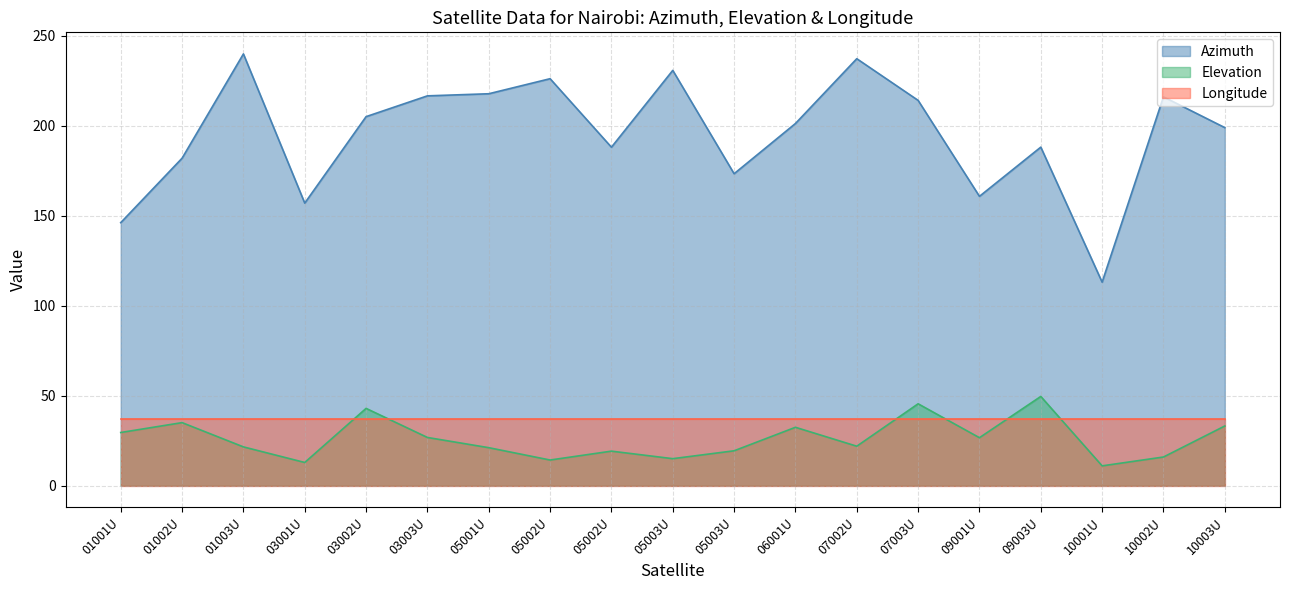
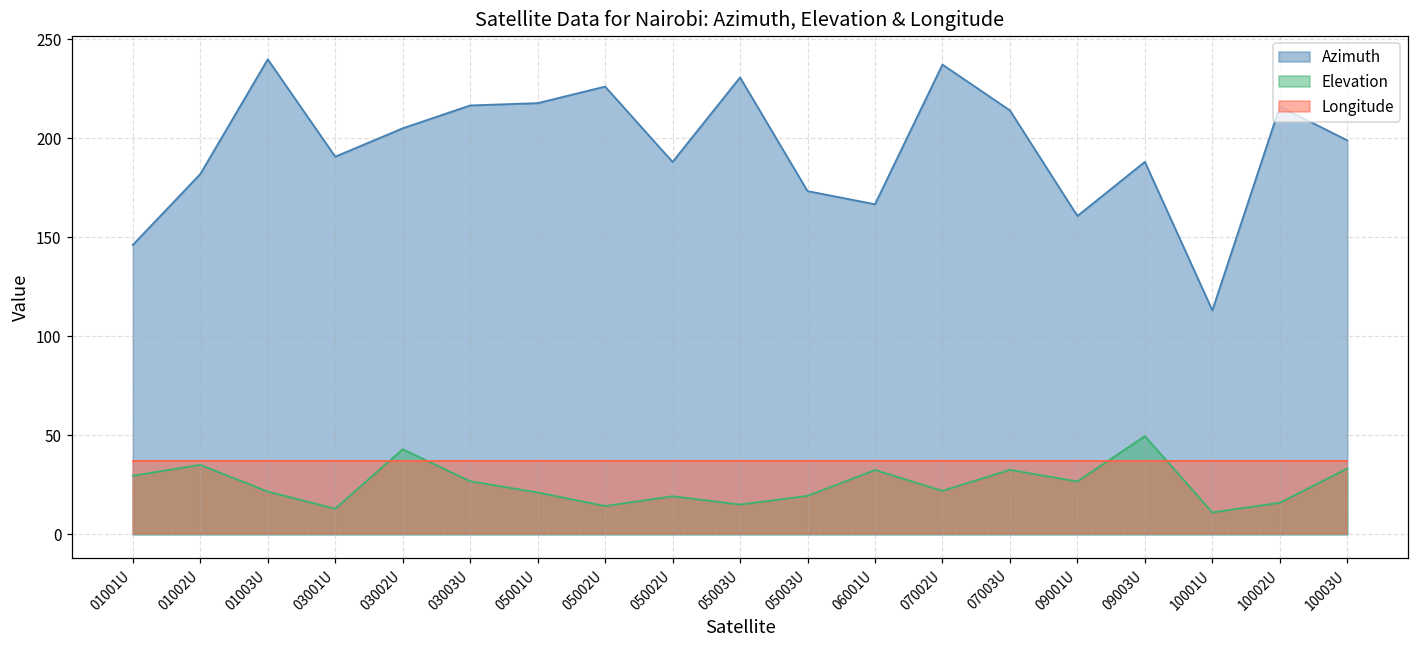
  {
    "Azimuth": {
      "01001U": 146,
      "01002U": 182,
      "01003U": 240,
-     "03001U": 157,
+     "03001U": 191,
      "03002U": 205,
      "03003U": 217,
      "05001U": 218,
-     "06001U": 201,
+     "06001U": 167,
      "07002U": 237,
      "07003U": 214,
      "09001U": 161,
      "09003U": 188,
      "10001U": 113,
      "10003U": 199
    },
    "Elevation": {
      "01001U": 30,
      "01002U": 35,
      "01003U": 22,
      "03001U": 13,
      "03002U": 43,
      "03003U": 27,
      "05001U": 21,
      "06001U": 32,
      "07002U": 22,
-     "07003U": 46,
+     "07003U": 33,
      "09001U": 27,
      "09003U": 50,
      "10001U": 11,
      "10002U": 16,
      "10003U": 33
    },
    "Longitude": {
      "01001U": 37,
      "01002U": 37,
      "01003U": 37,
      "03001U": 37,
      "03002U": 37,
      "03003U": 37,
      "05001U": 37,
      "06001U": 37,
      "07002U": 37,
      "07003U": 37,
      "09001U": 37,
      "09003U": 37,
      "10001U": 37,
      "10002U": 37,
      "10003U": 37
    }
  }
